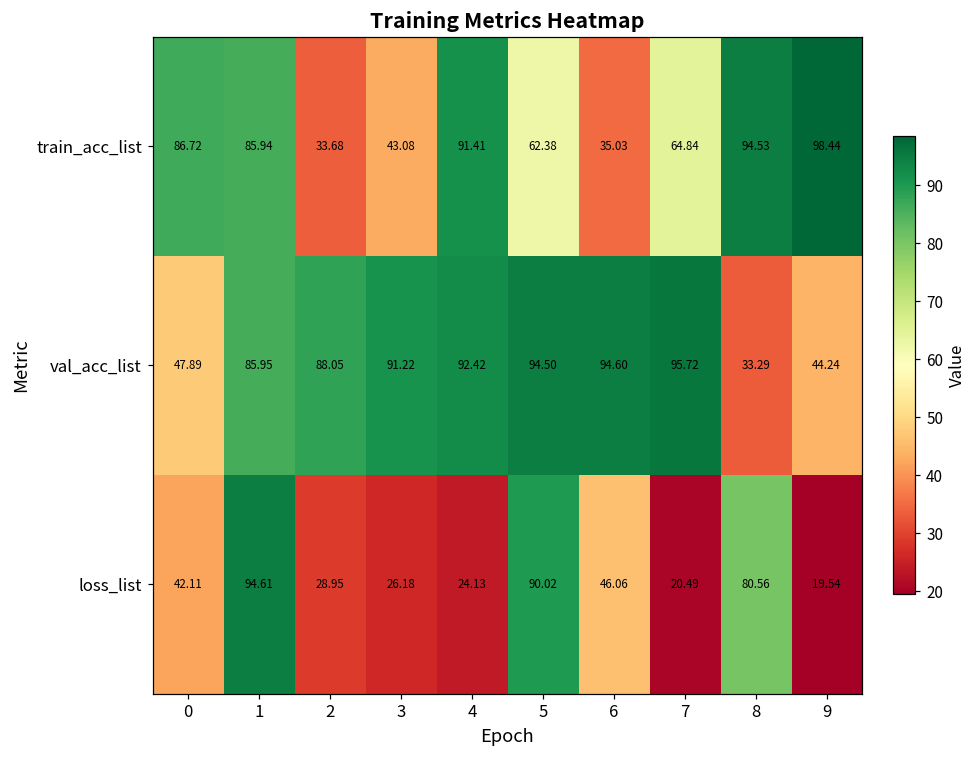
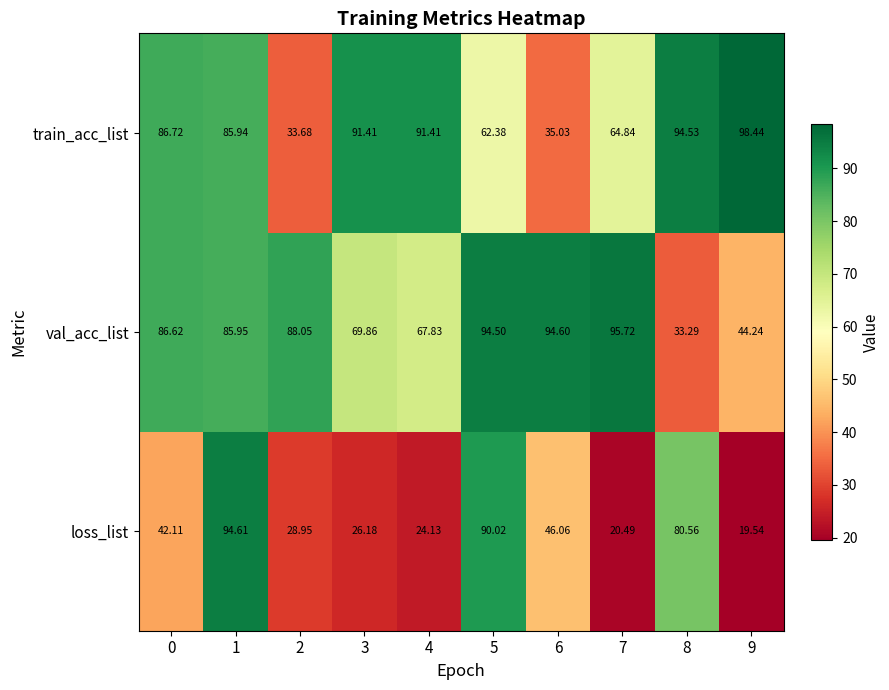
  {
    "train_acc_list": {
      "0": 86.72,
      "1": 85.94,
      "2": 33.68,
-     "3": 43.08,
+     "3": 91.41,
      "4": 91.41,
      "5": 62.38,
      "6": 35.03,
      "7": 64.84,
      "8": 94.53,
      "9": 98.44
    },
    "val_acc_list": {
-     "0": 47.89,
+     "0": 86.62,
      "1": 85.95,
      "2": 88.05,
-     "3": 91.22,
-     "4": 92.42,
+     "3": 69.86,
+     "4": 67.83,
      "5": 94.50,
      "6": 94.60,
      "7": 95.72,
      "8": 33.29,
      "9": 44.24
    },
    "loss_list": {
      "0": 42.11,
      "1": 94.61,
      "2": 28.95,
      "3": 26.18,
      "4": 24.13,
      "5": 90.02,
      "6": 46.06,
      "7": 20.49,
      "8": 80.56,
      "9": 19.54
    }
  }
